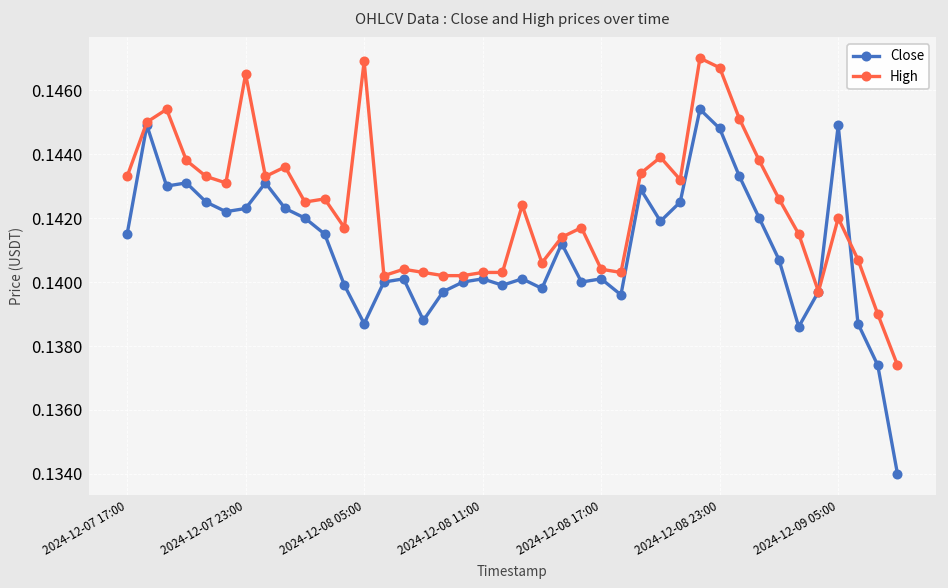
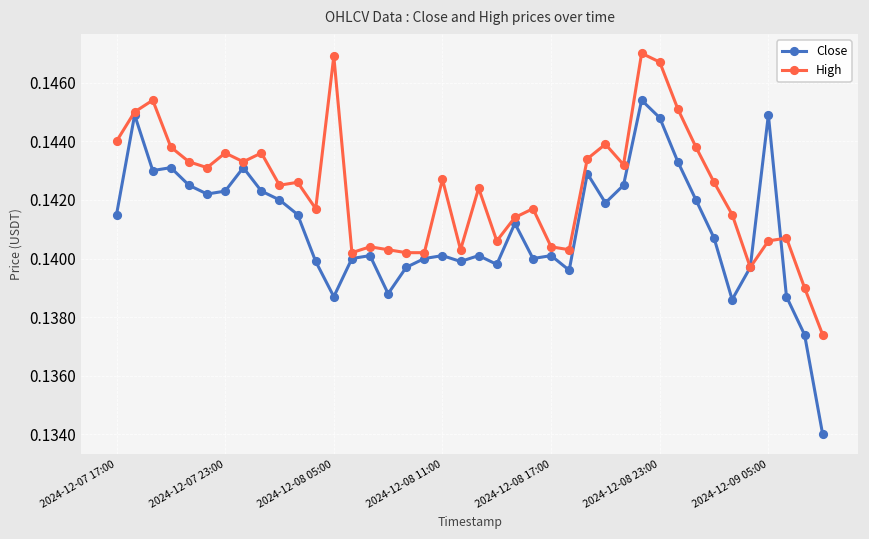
  {
    "Close": {
      "2024-12-07 17:00": 0.1415,
      "2024-12-07 23:00": 0.1423,
      "2024-12-08 05:00": 0.1387,
      "2024-12-08 11:00": 0.1401,
      "2024-12-08 17:00": 0.1401,
      "2024-12-08 23:00": 0.1448,
      "2024-12-09 05:00": 0.1449
    },
    "High": {
-     "2024-12-07 17:00": 0.1433,
-     "2024-12-07 23:00": 0.1465,
+     "2024-12-07 17:00": 0.1440,
+     "2024-12-07 23:00": 0.1436,
      "2024-12-08 05:00": 0.1469,
-     "2024-12-08 11:00": 0.1403,
+     "2024-12-08 11:00": 0.1427,
      "2024-12-08 17:00": 0.1404,
      "2024-12-08 23:00": 0.1467,
-     "2024-12-09 05:00": 0.1420
+     "2024-12-09 05:00": 0.1406
    }
  }
